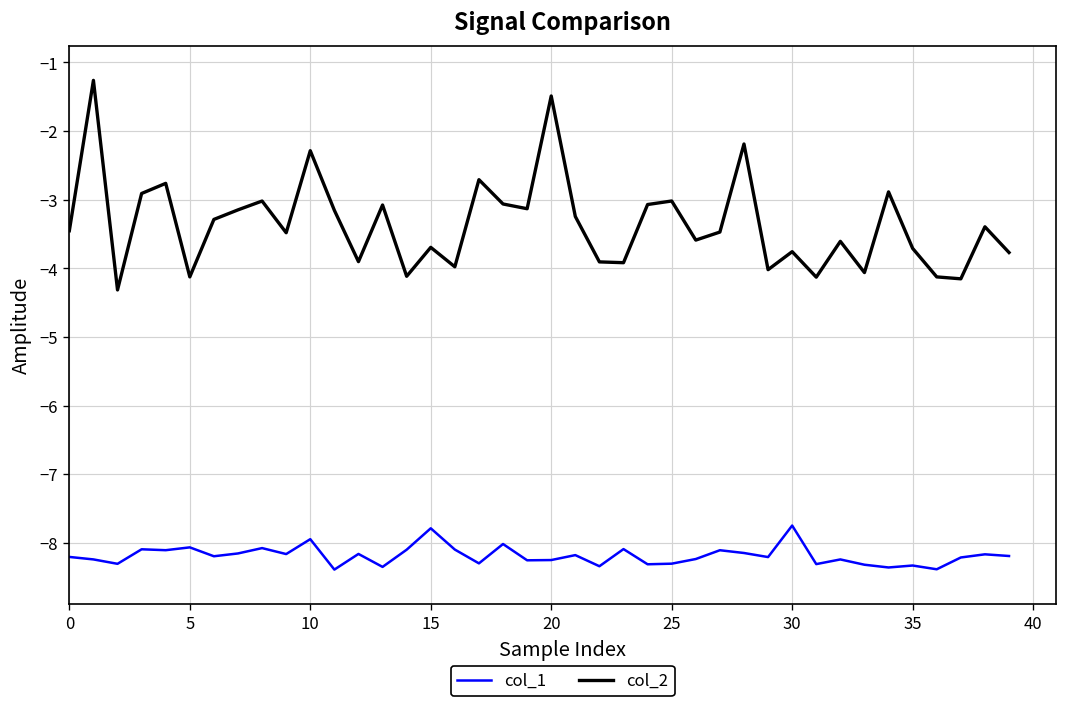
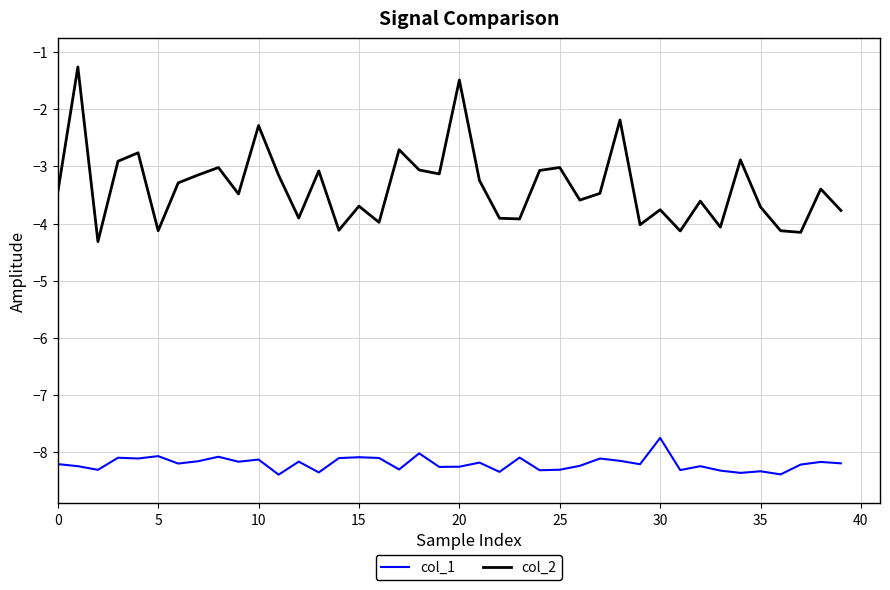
  {
    "col_1": {
      "0": -8.2,
      "5": -8.1,
-     "10": -7.9,
-     "15": -7.8,
+     "10": -8.1,
+     "15": -8.1,
      "20": -8.2,
      "25": -8.3,
      "30": -7.7,
      "35": -8.3
    },
    "col_2": {
      "0": -3.5,
      "5": -4.1,
      "10": -2.3,
      "15": -3.7,
      "20": -1.5,
      "25": -3.0,
      "30": -3.8,
      "35": -3.7
    }
  }
